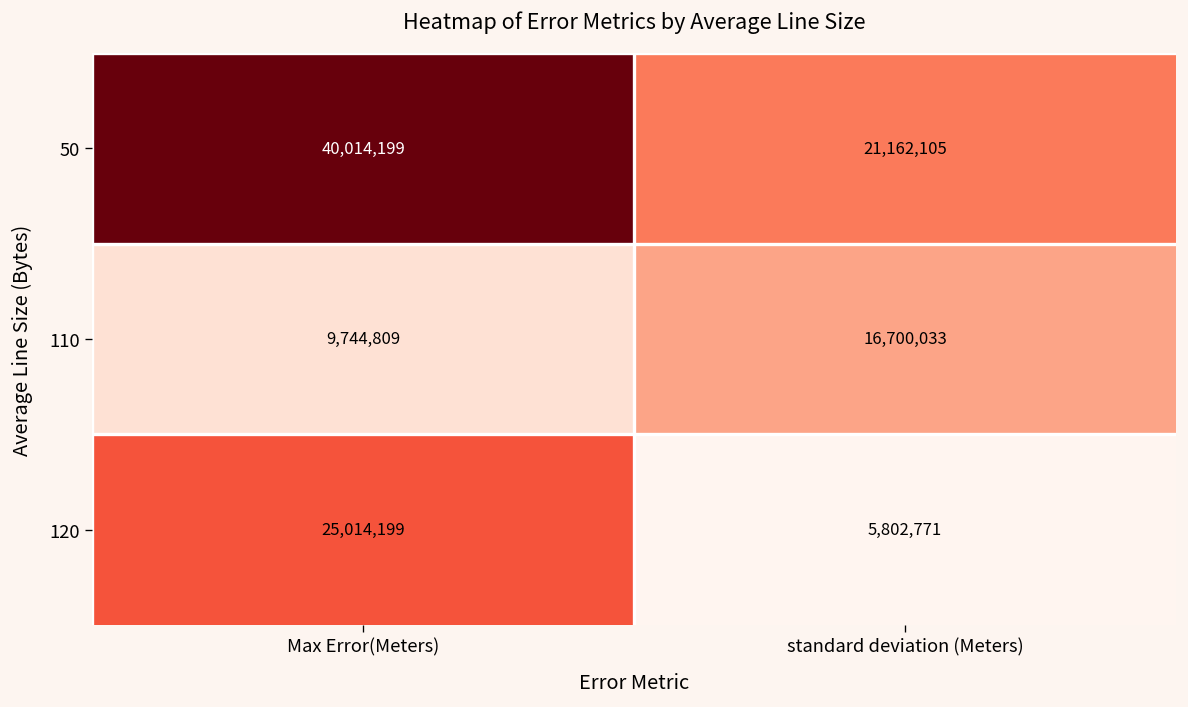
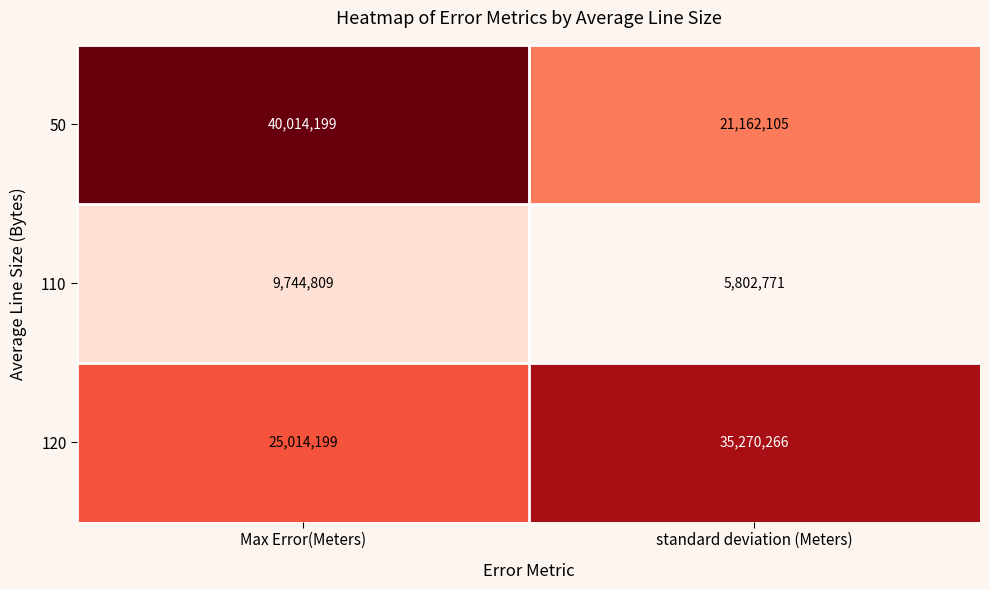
  {
    "50": {
      "Max Error(Meters)": "40,014,199",
      "standard deviation (Meters)": "21,162,105"
    },
    "110": {
      "Max Error(Meters)": "9,744,809",
-     "standard deviation (Meters)": "16,700,033"
+     "standard deviation (Meters)": "5,802,771"
    },
    "120": {
      "Max Error(Meters)": "25,014,199",
-     "standard deviation (Meters)": "5,802,771"
+     "standard deviation (Meters)": "35,270,266"
    }
  }
